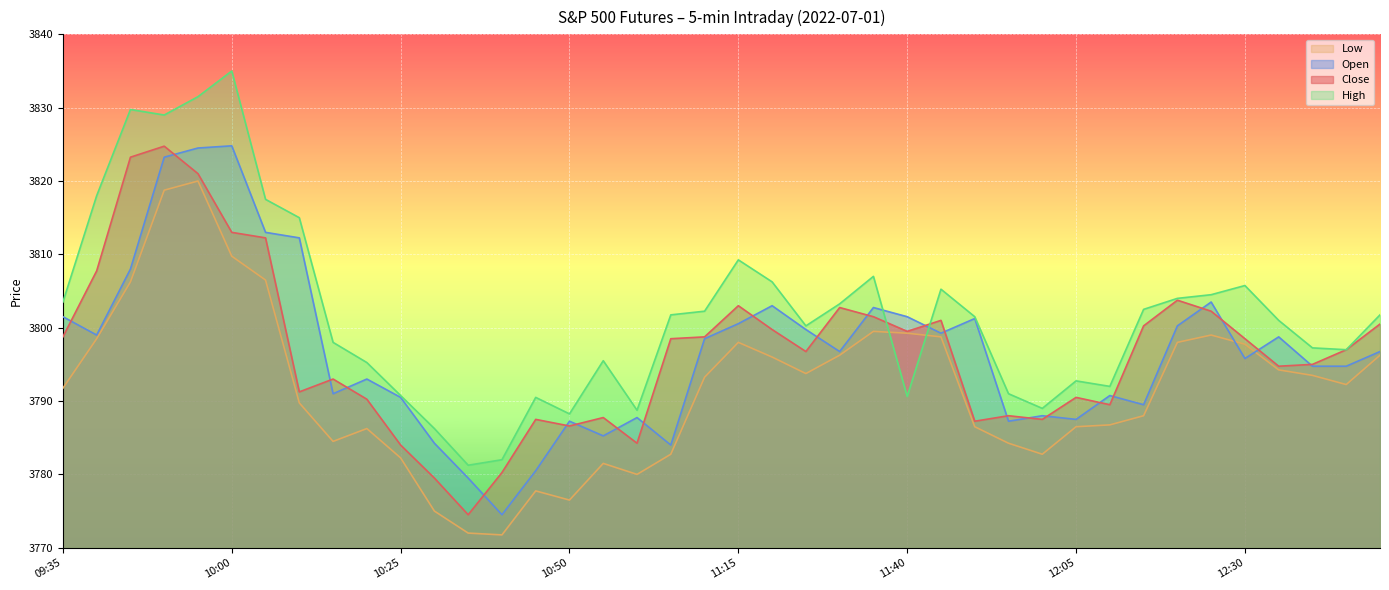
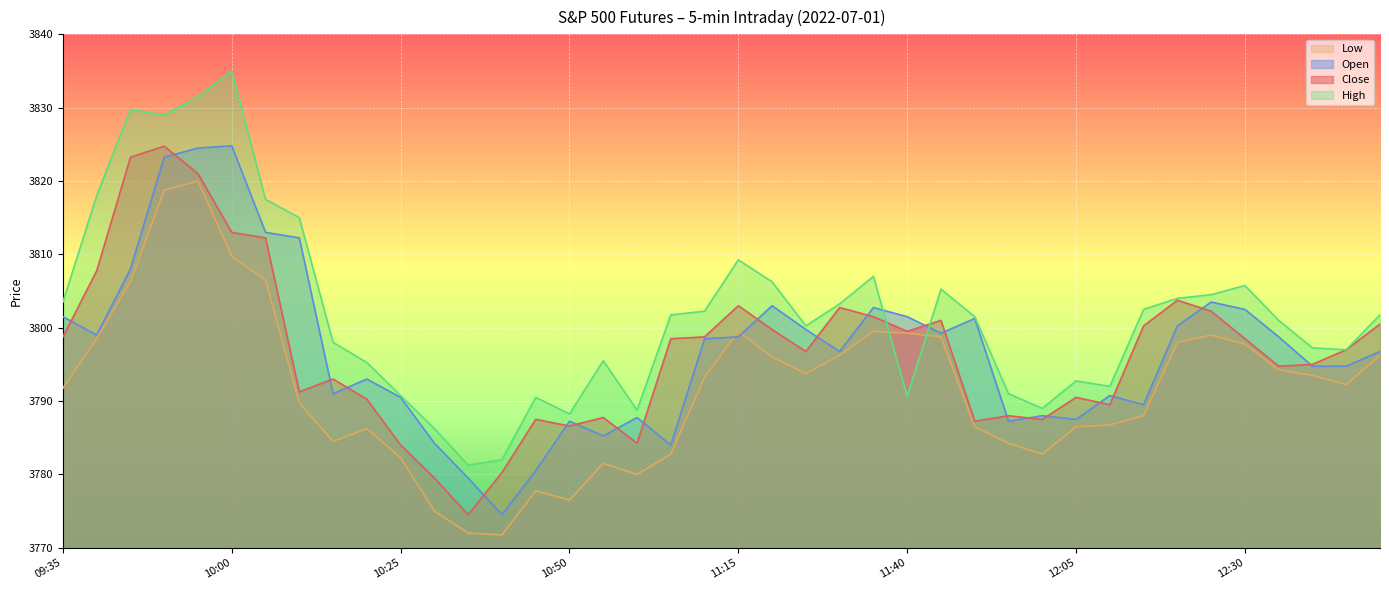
  {
    "Low": {
      "09:35": 3792,
      "10:00": 3810,
      "10:25": 3782,
      "10:50": 3777,
-     "11:15": 3798,
+     "11:15": 3800,
      "12:05": 3787,
      "12:30": 3798
    },
    "Open": {
      "09:35": 3802,
      "10:00": 3825,
      "10:50": 3787,
-     "11:15": 3801,
+     "11:15": 3799,
      "11:40": 3802,
      "12:05": 3788,
-     "12:30": 3796
+     "12:30": 3803
    },
    "Close": {
      "09:35": 3799,
      "10:00": 3813,
      "10:25": 3784,
      "10:50": 3787,
      "11:15": 3803,
      "12:05": 3791,
      "12:30": 3799
    },
    "High": {
      "09:35": 3804,
      "10:00": 3835,
      "10:50": 3788,
      "11:15": 3809,
      "11:40": 3791,
      "12:05": 3793,
      "12:30": 3806
    }
  }
